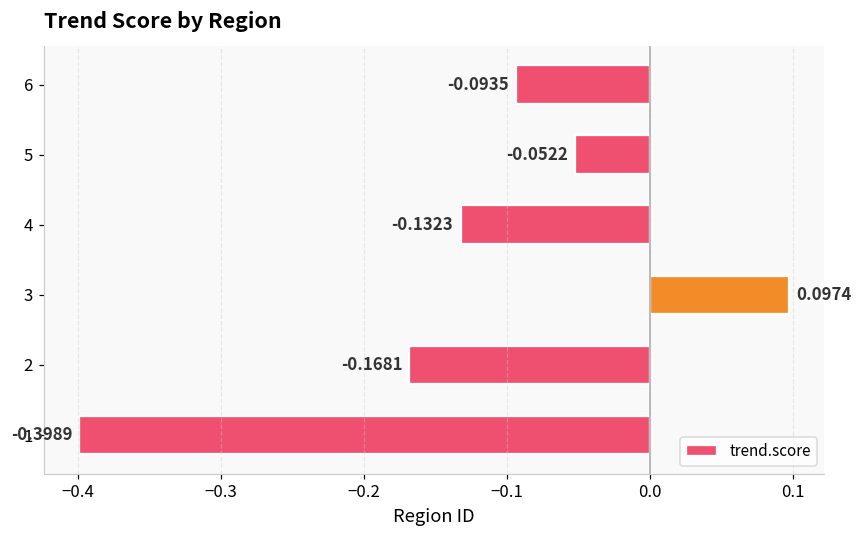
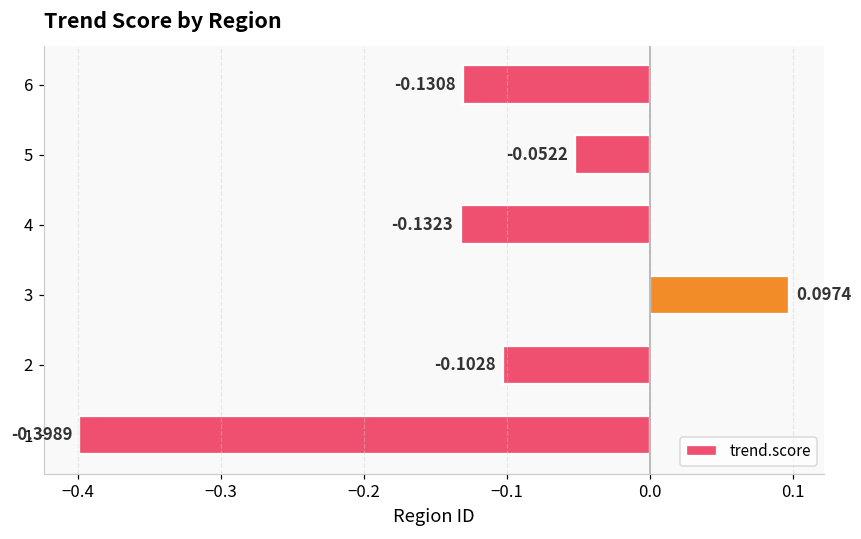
  {
-   "6": -0.0935,
+   "6": -0.1308,
    "5": -0.0522,
    "4": -0.1323,
    "3": 0.0974,
-   "2": -0.1681,
+   "2": -0.1028,
    "1": -0.3989
  }
